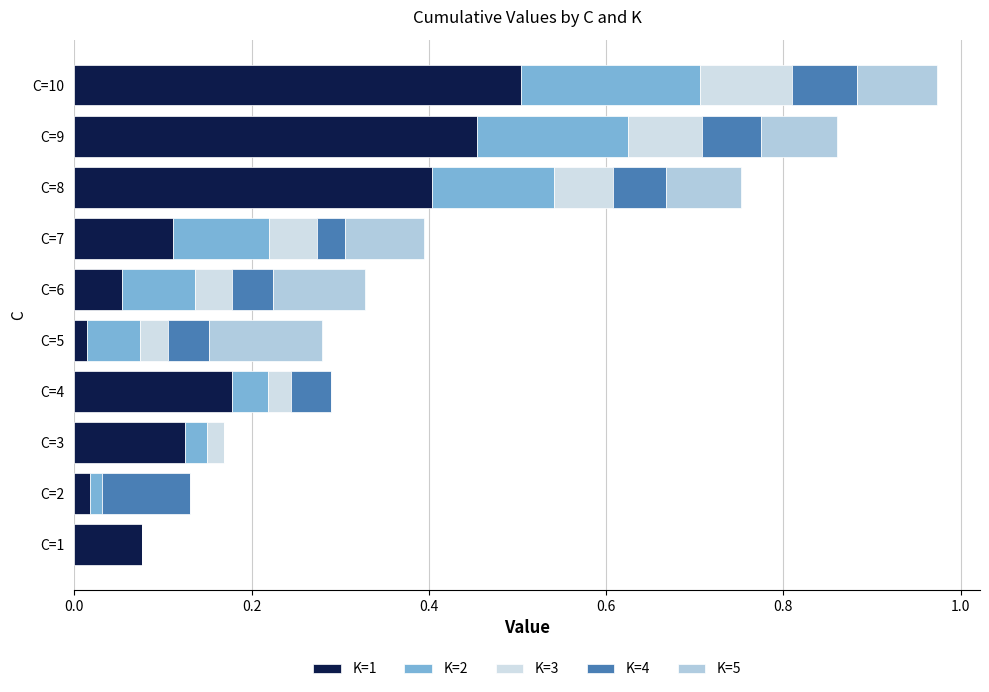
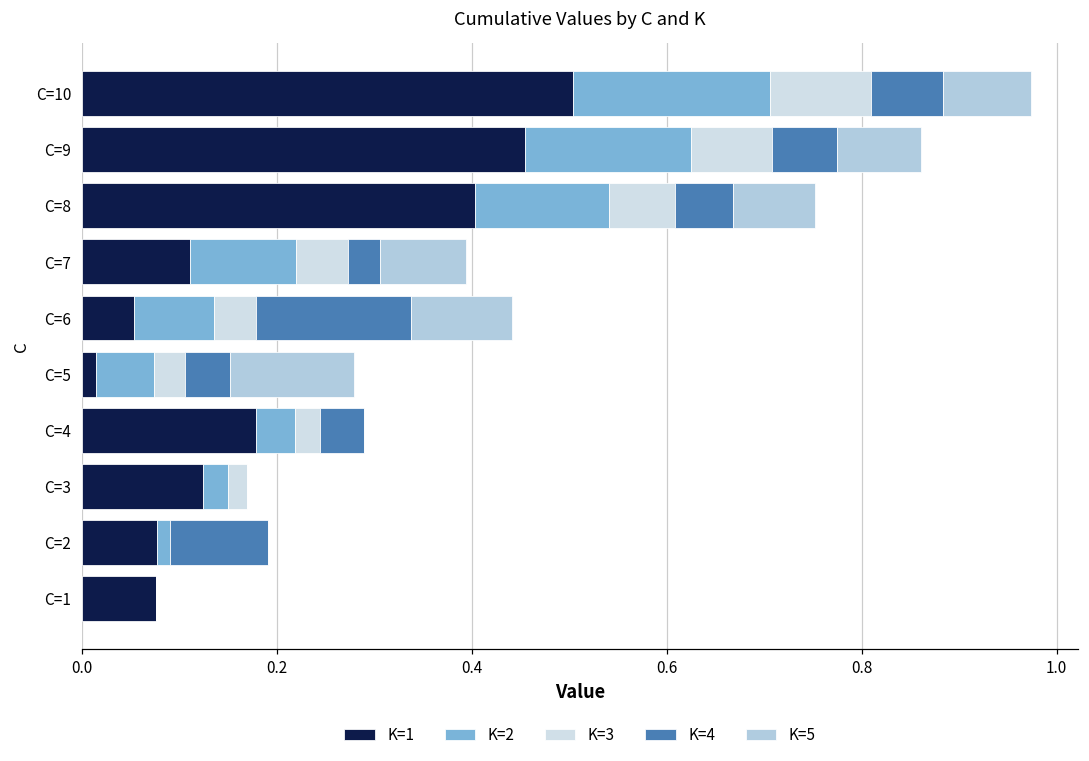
  {
    "K=1": {
      "C=10": 0.50,
      "C=9": 0.45,
      "C=8": 0.40,
      "C=7": 0.11,
      "C=6": 0.05,
      "C=5": 0.01,
      "C=4": 0.18,
      "C=3": 0.12,
-     "C=2": 0.02,
+     "C=2": 0.08,
      "C=1": 0.08
    },
    "K=4": {
      "C=10": 0.07,
      "C=9": 0.07,
      "C=8": 0.06,
      "C=7": 0.03,
-     "C=6": 0.05,
+     "C=6": 0.16,
      "C=5": 0.05,
      "C=4": 0.05,
      "C=3": 0.00,
      "C=2": 0.10,
      "C=1": 0.00
    }
  }
